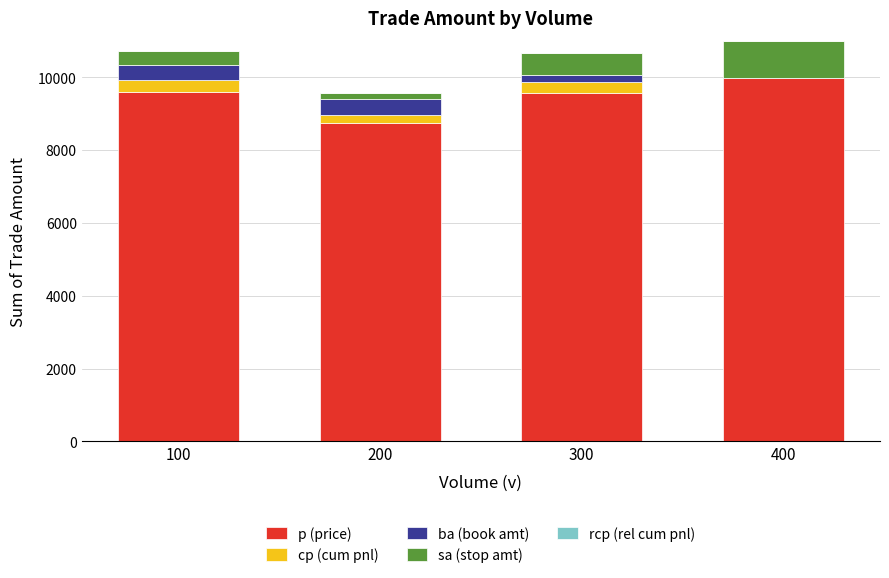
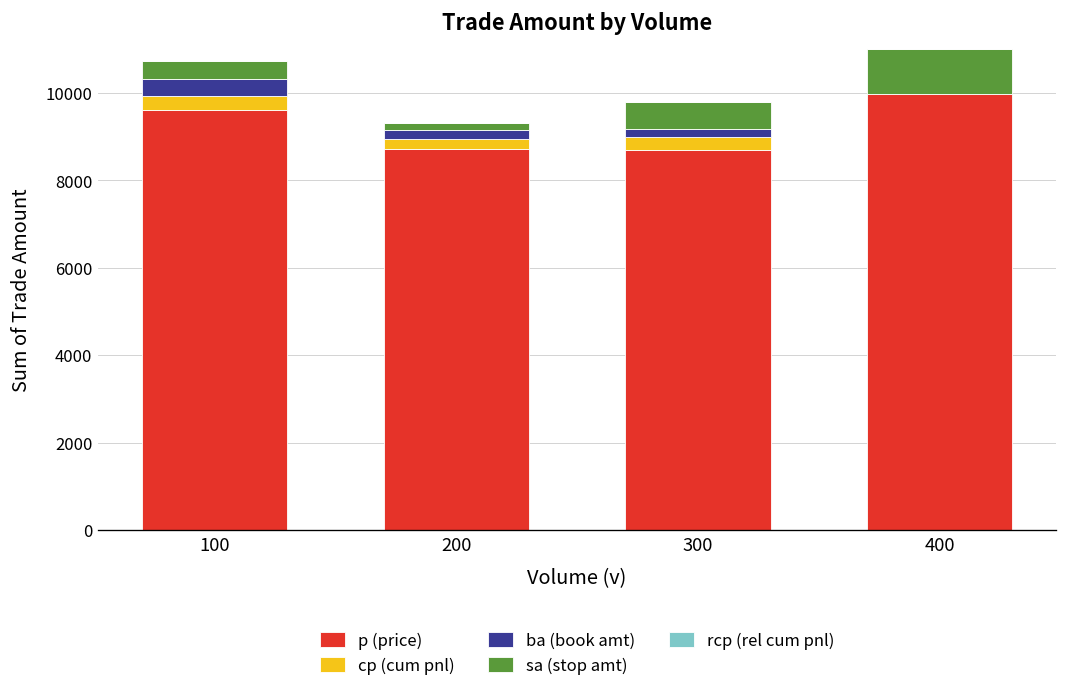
  {
    "p (price)": {
      "100": 9600,
      "200": 8700,
-     "300": 9600,
+     "300": 8700,
      "400": 10000
    },
    "cp (cum pnl)": {
      "100": 300,
      "200": 200,
      "300": 300,
      "400": 0
    },
    "ba (book amt)": {
      "100": 400,
-     "200": 400,
+     "200": 200,
      "300": 200,
      "400": 0
    }
  }
